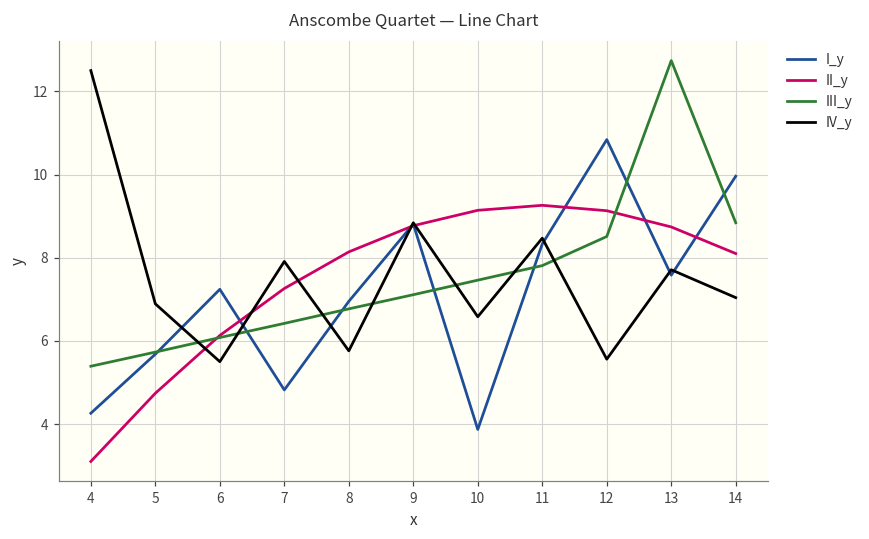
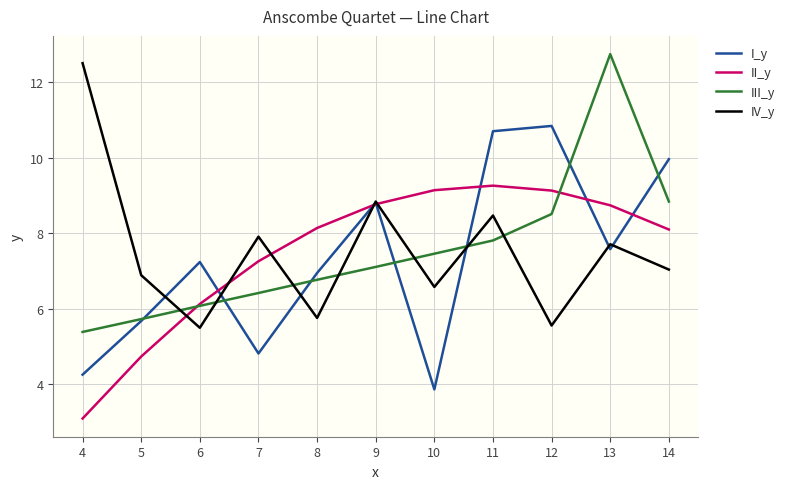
  {
    "I_y": {
      "4": 4.3,
      "6": 7.2,
      "7": 4.8,
      "8": 7.0,
      "10": 3.9,
-     "11": 8.3,
+     "11": 10.7,
      "12": 10.8,
      "13": 7.6,
      "14": 10.0
    },
    "II_y": {
      "4": 3.1,
      "5": 4.7,
      "7": 7.3,
      "8": 8.1,
      "10": 9.1,
      "11": 9.3,
      "12": 9.1,
      "13": 8.7,
      "14": 8.1
    },
    "III_y": {
      "4": 5.4,
      "7": 6.4,
      "8": 6.8,
      "9": 7.1,
      "10": 7.5,
      "11": 7.8,
      "12": 8.5,
      "13": 12.7,
      "14": 8.8
    },
    "IV_y": {
      "4": 12.5,
      "5": 6.9,
      "6": 5.5,
      "7": 7.9,
      "8": 5.8,
      "10": 6.6,
      "11": 8.5,
      "12": 5.6,
      "13": 7.7,
      "14": 7.0
    }
  }
